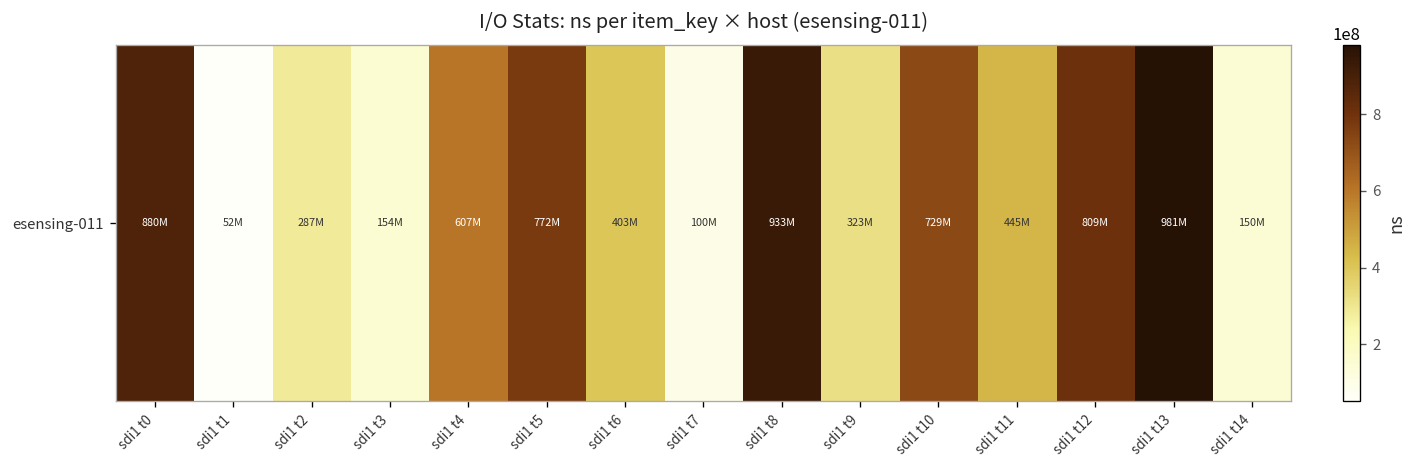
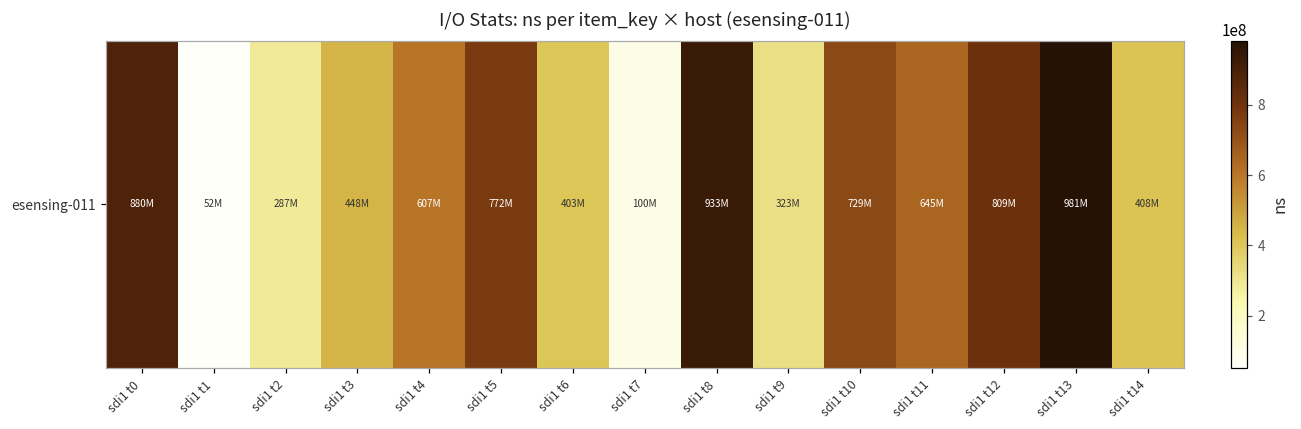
  {
    "esensing-011": {
      "sdi1 t0": "880M",
      "sdi1 t1": "52M",
      "sdi1 t2": "287M",
-     "sdi1 t3": "154M",
+     "sdi1 t3": "448M",
      "sdi1 t4": "607M",
      "sdi1 t5": "772M",
      "sdi1 t6": "403M",
      "sdi1 t7": "100M",
      "sdi1 t8": "933M",
      "sdi1 t9": "323M",
      "sdi1 t10": "729M",
-     "sdi1 t11": "445M",
+     "sdi1 t11": "645M",
      "sdi1 t12": "809M",
      "sdi1 t13": "981M",
-     "sdi1 t14": "150M"
+     "sdi1 t14": "408M"
    }
  }
